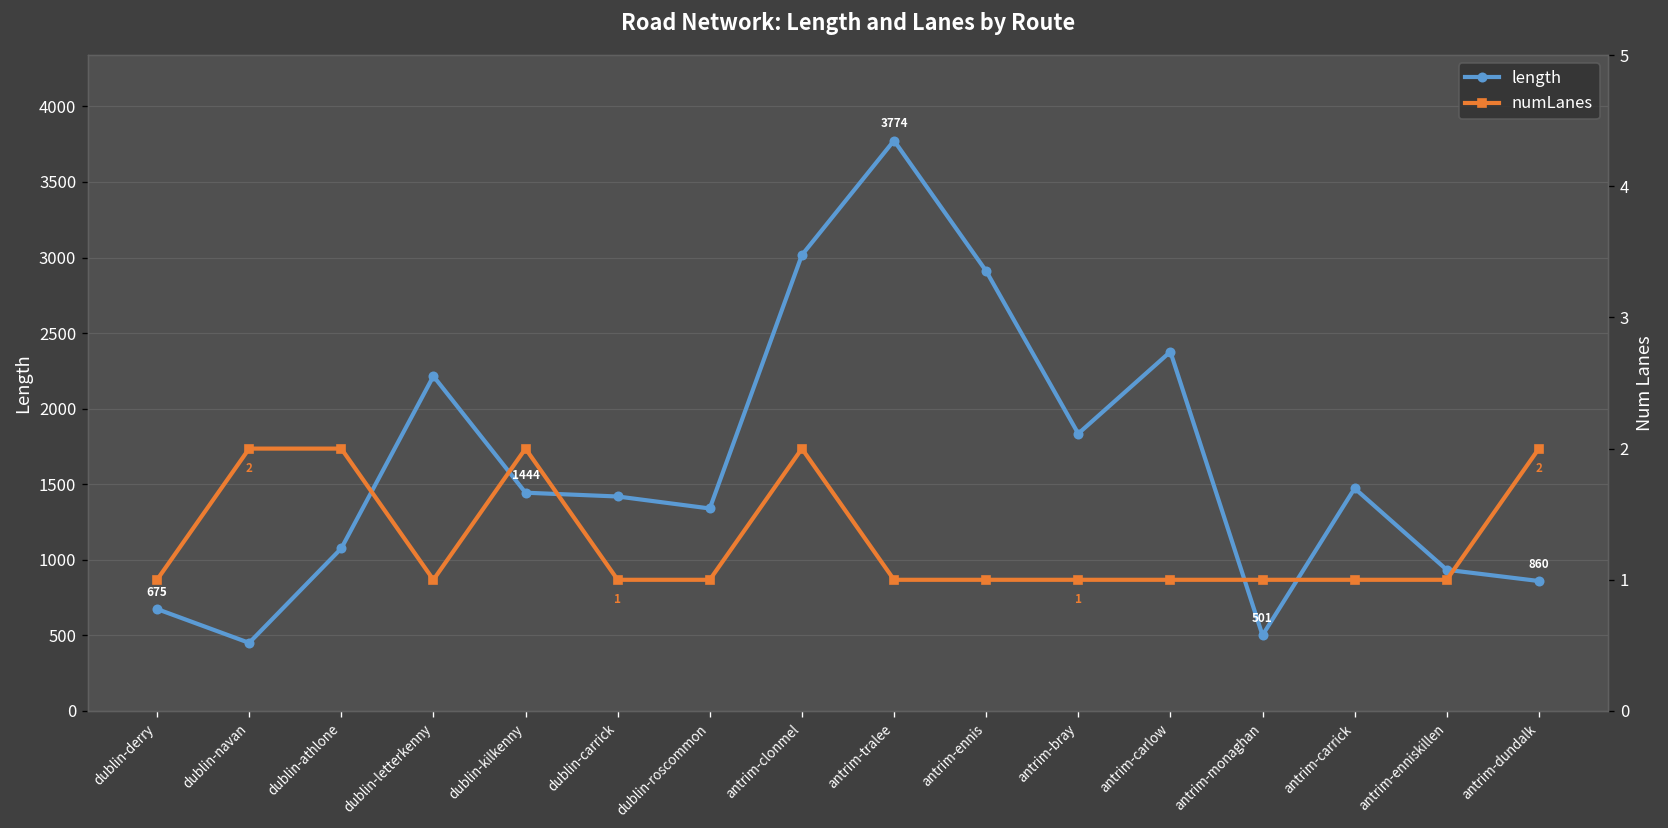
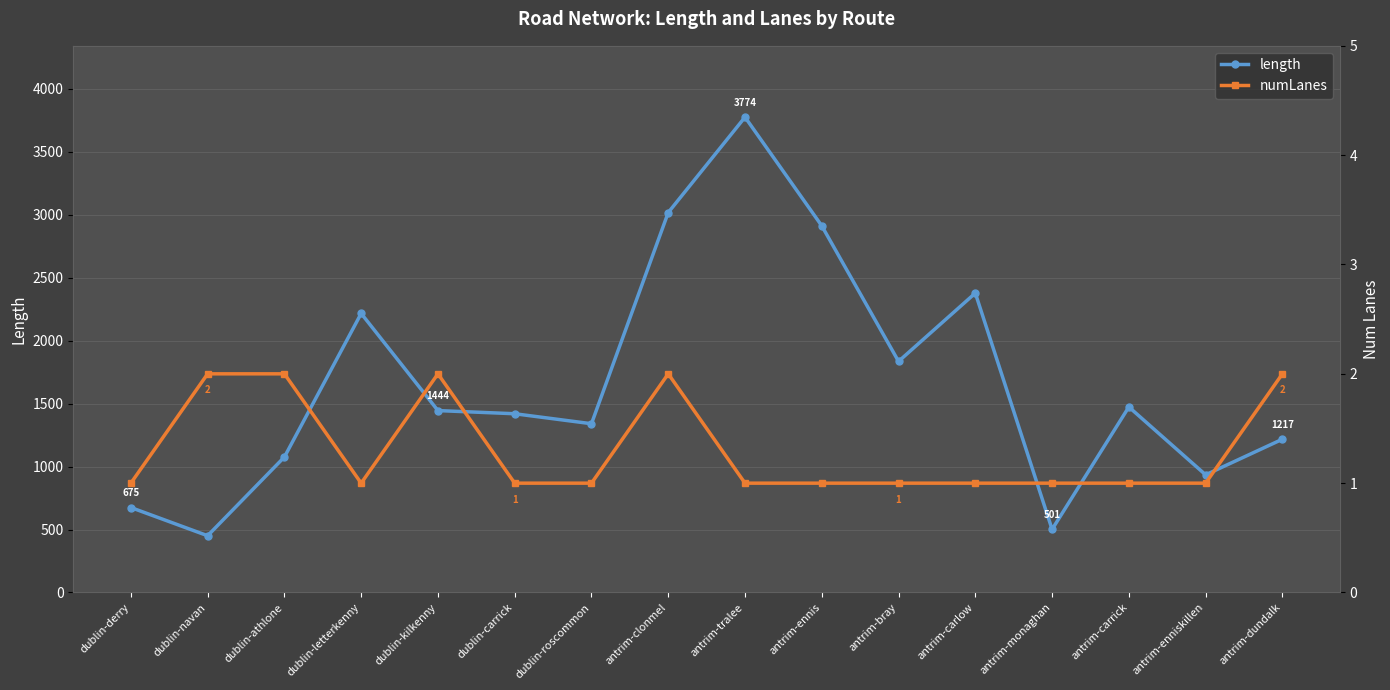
  {
    "length": {
      "dublin-derry": 675,
      "dublin-kilkenny": 1444,
      "antrim-tralee": 3774,
      "antrim-monaghan": 501,
-     "antrim-dundalk": 860
+     "antrim-dundalk": 1217
    },
    "numLanes": {
      "dublin-navan": 2,
      "dublin-carrick": 1,
      "antrim-bray": 1,
      "antrim-dundalk": 2
    }
  }
